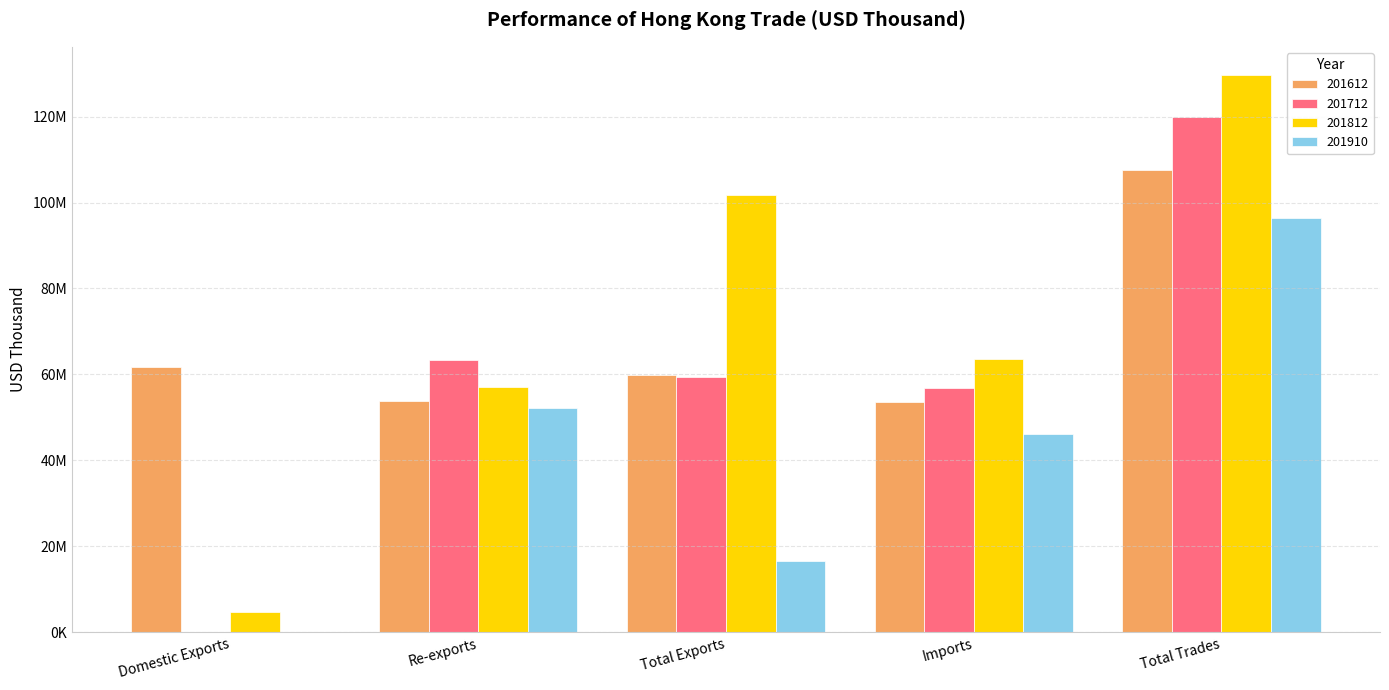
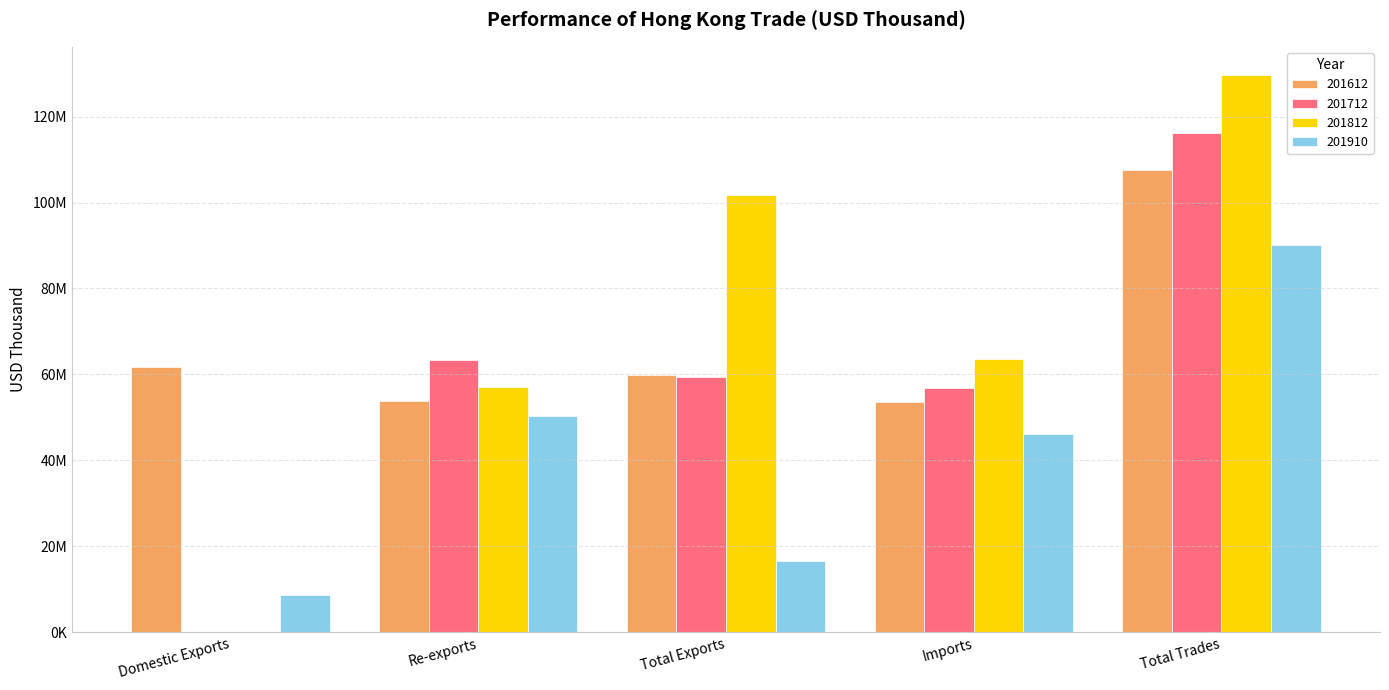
  {
    "201612": {
      "Domestic Exports": 62000000,
      "Re-exports": 54000000,
      "Total Exports": 60000000,
      "Imports": 54000000,
      "Total Trades": 108000000
    },
    "201712": {
      "Re-exports": 63000000,
      "Total Exports": 59000000,
      "Imports": 57000000,
-     "Total Trades": 120000000
+     "Total Trades": 116000000
    },
    "201812": {
-     "Domestic Exports": 5000000,
+     "Domestic Exports": 0,
      "Re-exports": 57000000,
      "Total Exports": 102000000,
      "Imports": 64000000,
      "Total Trades": 130000000
    },
    "201910": {
-     "Domestic Exports": 0,
-     "Re-exports": 52000000,
+     "Domestic Exports": 9000000,
+     "Re-exports": 50000000,
      "Total Exports": 17000000,
      "Imports": 46000000,
-     "Total Trades": 96000000
+     "Total Trades": 90000000
    }
  }
